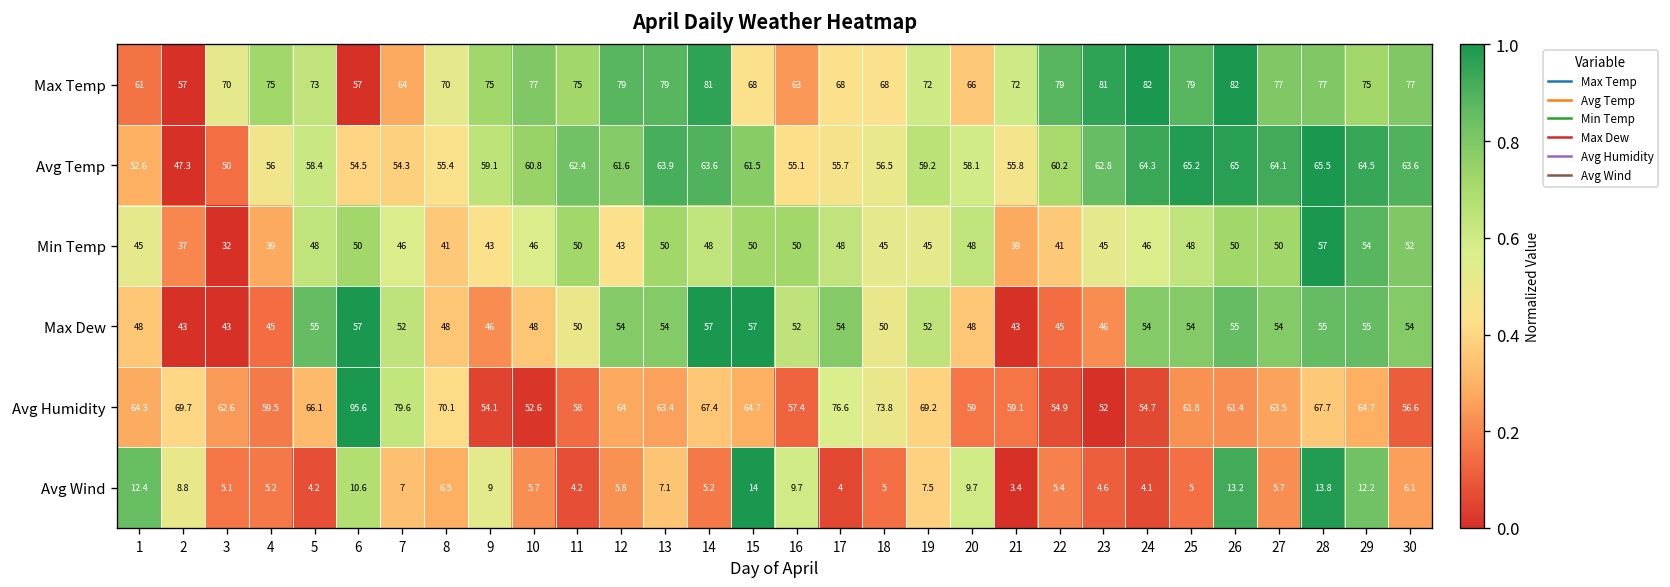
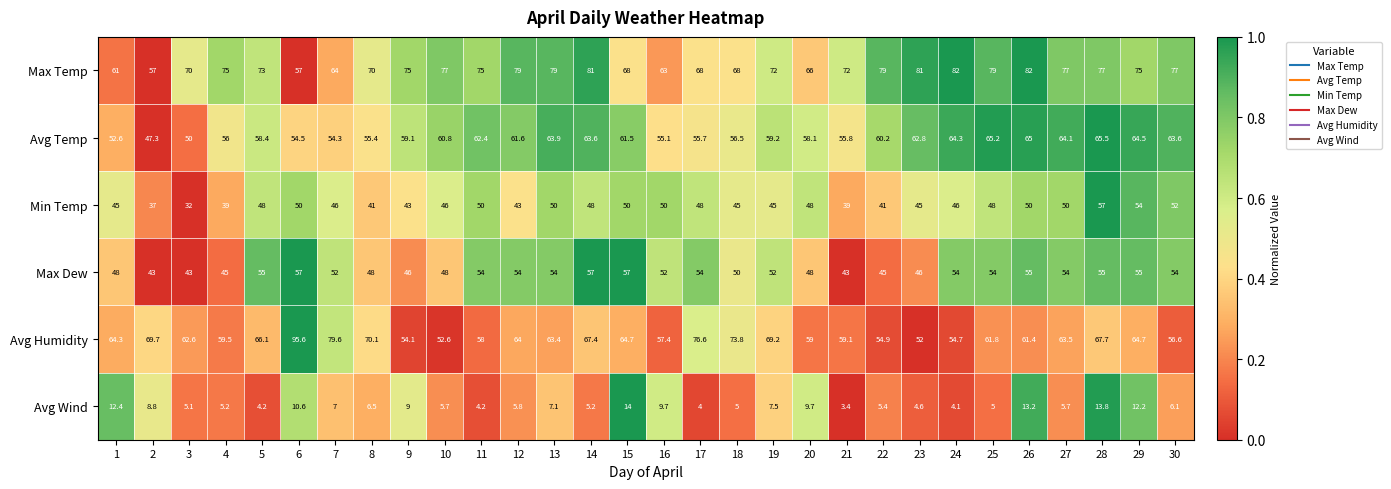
  {
    "Max Temp": {
      "1": 61,
      "2": 57,
      "3": 70,
      "4": 75,
      "5": 73,
      "6": 57,
      "7": 64,
      "8": 70,
      "9": 75,
      "10": 77,
      "11": 75,
      "12": 79,
      "13": 79,
      "14": 81,
      "15": 68,
      "16": 63,
      "17": 68,
      "18": 68,
      "19": 72,
      "20": 66,
      "21": 72,
      "22": 79,
      "23": 81,
      "24": 82,
      "25": 79,
      "26": 82,
      "27": 77,
      "28": 77,
      "29": 75,
      "30": 77
    },
    "Avg Temp": {
      "1": 52.6,
      "2": 47.3,
      "3": 50,
      "4": 56,
      "5": 58.4,
      "6": 54.5,
      "7": 54.3,
      "8": 55.4,
      "9": 59.1,
      "10": 60.8,
      "11": 62.4,
      "12": 61.6,
      "13": 63.9,
      "14": 63.6,
      "15": 61.5,
      "16": 55.1,
      "17": 55.7,
      "18": 56.5,
      "19": 59.2,
      "20": 58.1,
      "21": 55.8,
      "22": 60.2,
      "23": 62.8,
      "24": 64.3,
      "25": 65.2,
      "26": 65,
      "27": 64.1,
      "28": 65.5,
      "29": 64.5,
      "30": 63.6
    },
    "Min Temp": {
      "1": 45,
      "2": 37,
      "3": 32,
      "4": 39,
      "5": 48,
      "6": 50,
      "7": 46,
      "8": 41,
      "9": 43,
      "10": 46,
      "11": 50,
      "12": 43,
      "13": 50,
      "14": 48,
      "15": 50,
      "16": 50,
      "17": 48,
      "18": 45,
      "19": 45,
      "20": 48,
      "21": 39,
      "22": 41,
      "23": 45,
      "24": 46,
      "25": 48,
      "26": 50,
      "27": 50,
      "28": 57,
      "29": 54,
      "30": 52
    },
    "Max Dew": {
      "1": 48,
      "2": 43,
      "3": 43,
      "4": 45,
      "5": 55,
      "6": 57,
      "7": 52,
      "8": 48,
      "9": 46,
      "10": 48,
-     "11": 50,
+     "11": 54,
      "12": 54,
      "13": 54,
      "14": 57,
      "15": 57,
      "16": 52,
      "17": 54,
      "18": 50,
      "19": 52,
      "20": 48,
      "21": 43,
      "22": 45,
      "23": 46,
      "24": 54,
      "25": 54,
      "26": 55,
      "27": 54,
      "28": 55,
      "29": 55,
      "30": 54
    },
    "Avg Humidity": {
      "1": 64.3,
      "2": 69.7,
      "3": 62.6,
      "4": 59.5,
      "5": 66.1,
      "6": 95.6,
      "7": 79.6,
      "8": 70.1,
      "9": 54.1,
      "10": 52.6,
      "11": 58,
      "12": 64,
      "13": 63.4,
      "14": 67.4,
      "15": 64.7,
      "16": 57.4,
      "17": 76.6,
      "18": 73.8,
      "19": 69.2,
      "20": 59,
      "21": 59.1,
      "22": 54.9,
      "23": 52,
      "24": 54.7,
      "25": 61.8,
      "26": 61.4,
      "27": 63.5,
      "28": 67.7,
      "29": 64.7,
      "30": 56.6
    },
    "Avg Wind": {
      "1": 12.4,
      "2": 8.8,
      "3": 5.1,
      "4": 5.2,
      "5": 4.2,
      "6": 10.6,
      "7": 7,
      "8": 6.5,
      "9": 9,
      "10": 5.7,
      "11": 4.2,
      "12": 5.8,
      "13": 7.1,
      "14": 5.2,
      "15": 14,
      "16": 9.7,
      "17": 4,
      "18": 5,
      "19": 7.5,
      "20": 9.7,
      "21": 3.4,
      "22": 5.4,
      "23": 4.6,
      "24": 4.1,
      "25": 5,
      "26": 13.2,
      "27": 5.7,
      "28": 13.8,
      "29": 12.2,
      "30": 6.1
    }
  }
